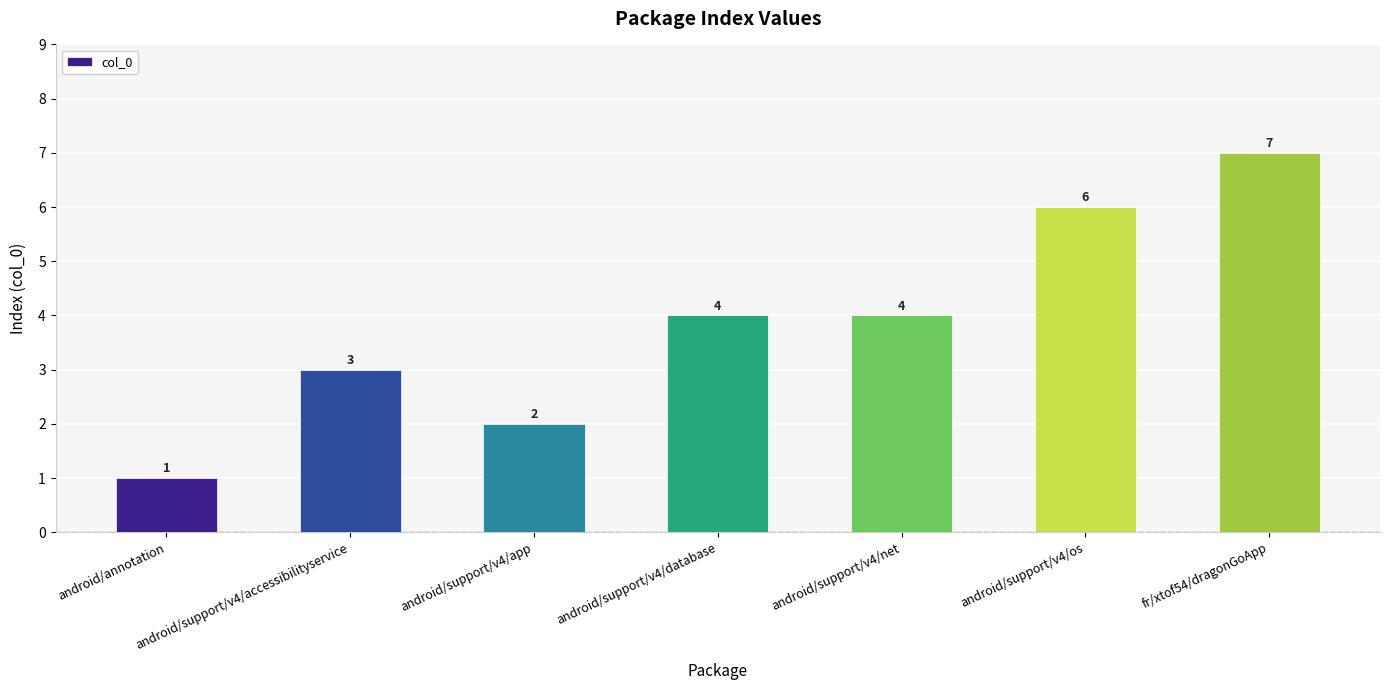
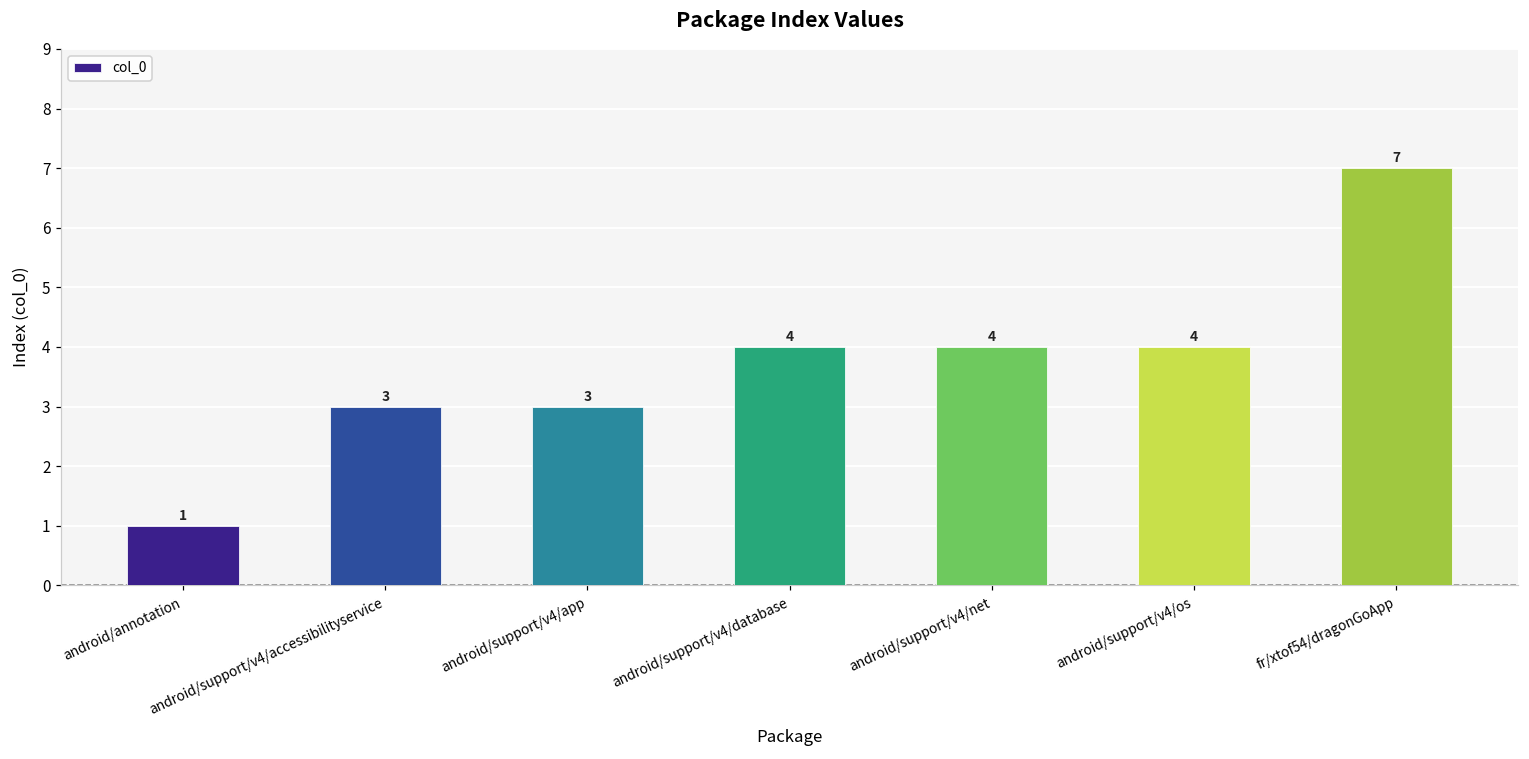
  {
    "android/annotation": 1,
    "android/support/v4/accessibilityservice": 3,
-   "android/support/v4/app": 2,
+   "android/support/v4/app": 3,
    "android/support/v4/database": 4,
    "android/support/v4/net": 4,
-   "android/support/v4/os": 6,
+   "android/support/v4/os": 4,
    "fr/xtof54/dragonGoApp": 7
  }
